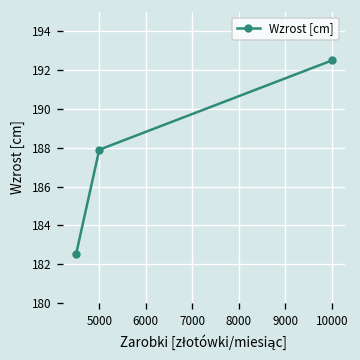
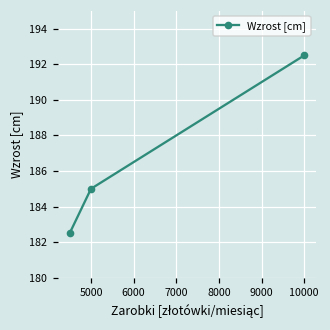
  {
-   "5000": 187.9,
+   "5000": 185.0,
    "10000": 192.5
  }
